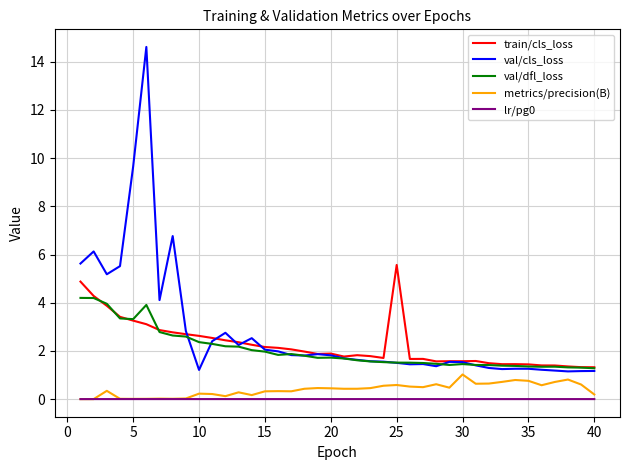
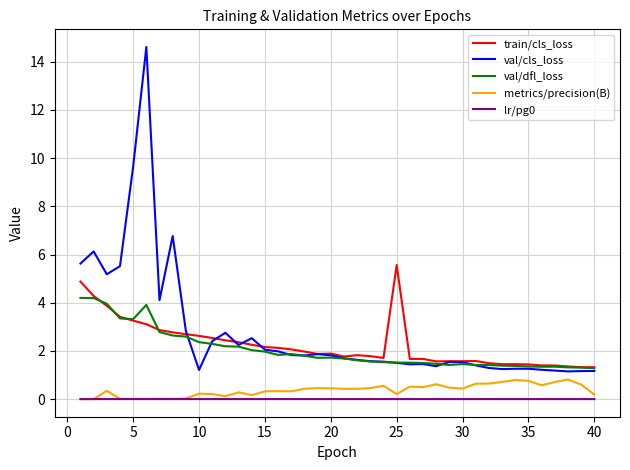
  {
    "train/cls_loss": {
      "10": 2.6,
      "15": 2.2,
      "25": 5.6
    },
    "val/cls_loss": {
      "5": 9.7,
      "10": 1.2,
      "40": 1.2
    },
    "val/dfl_loss": {
      "10": 2.4
    },
    "metrics/precision(B)": {
      "10": 0.2,
      "15": 0.3,
      "20": 0.4,
-     "25": 0.6,
-     "30": 1.0,
+     "25": 0.2,
+     "30": 0.4,
      "35": 0.8,
      "40": 0.2
    },
    "lr/pg0": {
      "10": 0.0,
      "15": 0.0,
      "20": 0.0,
      "25": 0.0,
      "30": 0.0,
      "35": 0.0,
      "40": 0.0
    }
  }
